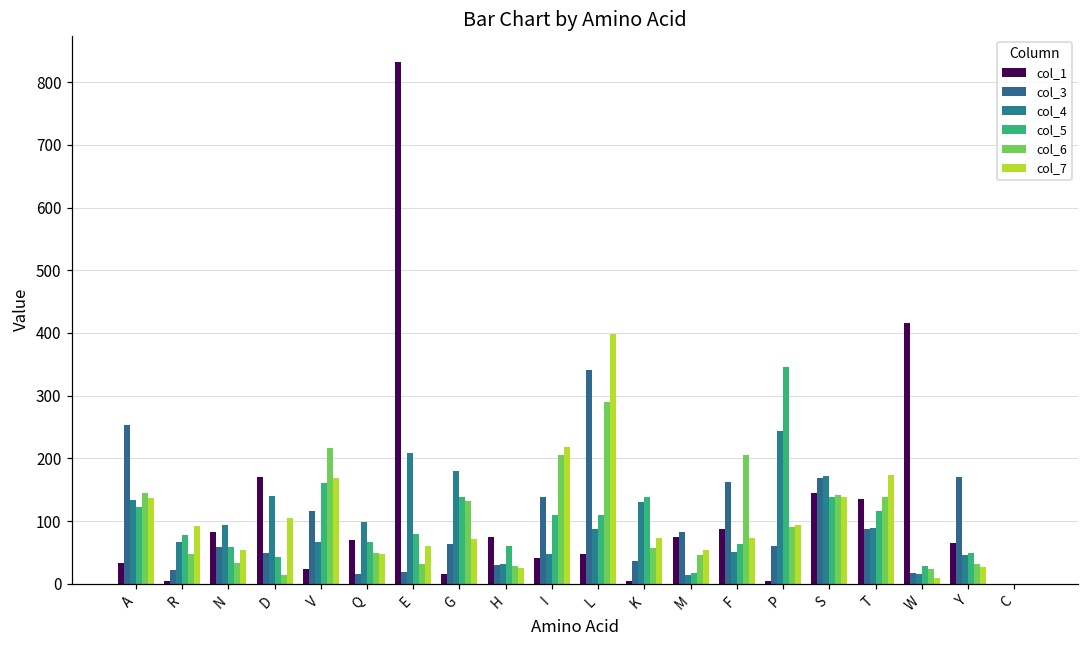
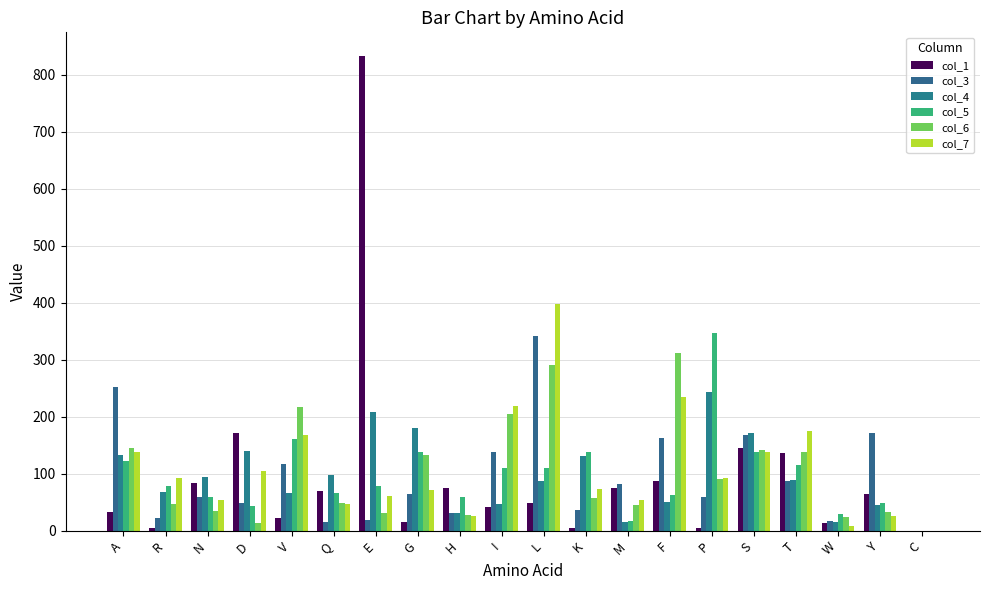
  {
    "col_1": {
      "A": 30,
      "R": 0,
      "N": 80,
      "D": 170,
      "V": 20,
      "Q": 70,
      "E": 830,
      "G": 20,
      "H": 80,
      "I": 40,
      "L": 50,
      "K": 10,
      "M": 70,
      "F": 90,
      "P": 10,
      "S": 150,
      "T": 140,
-     "W": 420,
+     "W": 10,
      "Y": 60,
      "C": 0
    },
    "col_6": {
      "A": 140,
      "R": 50,
      "N": 30,
      "D": 10,
      "V": 220,
      "Q": 50,
      "E": 30,
      "G": 130,
      "H": 30,
      "I": 210,
      "L": 290,
      "K": 60,
      "M": 50,
-     "F": 210,
+     "F": 310,
      "P": 90,
      "S": 140,
      "T": 140,
      "W": 20,
      "Y": 30,
      "C": 0
    },
    "col_7": {
      "A": 140,
      "R": 90,
      "N": 50,
      "D": 100,
      "V": 170,
      "Q": 50,
      "E": 60,
      "G": 70,
      "H": 30,
      "I": 220,
      "L": 400,
      "K": 70,
      "M": 50,
-     "F": 70,
+     "F": 230,
      "P": 90,
      "S": 140,
      "T": 170,
      "W": 10,
      "Y": 30,
      "C": 0
    }
  }
